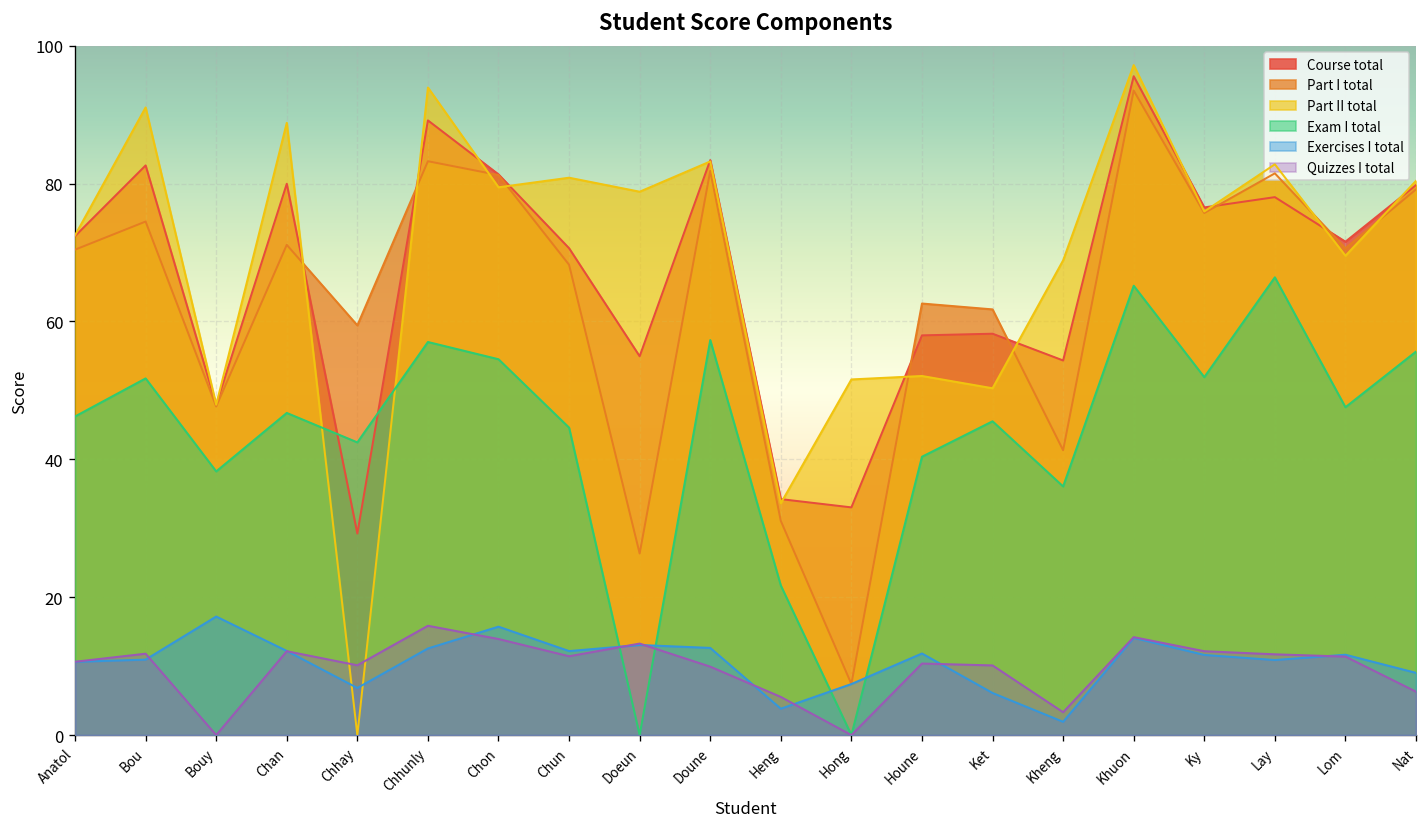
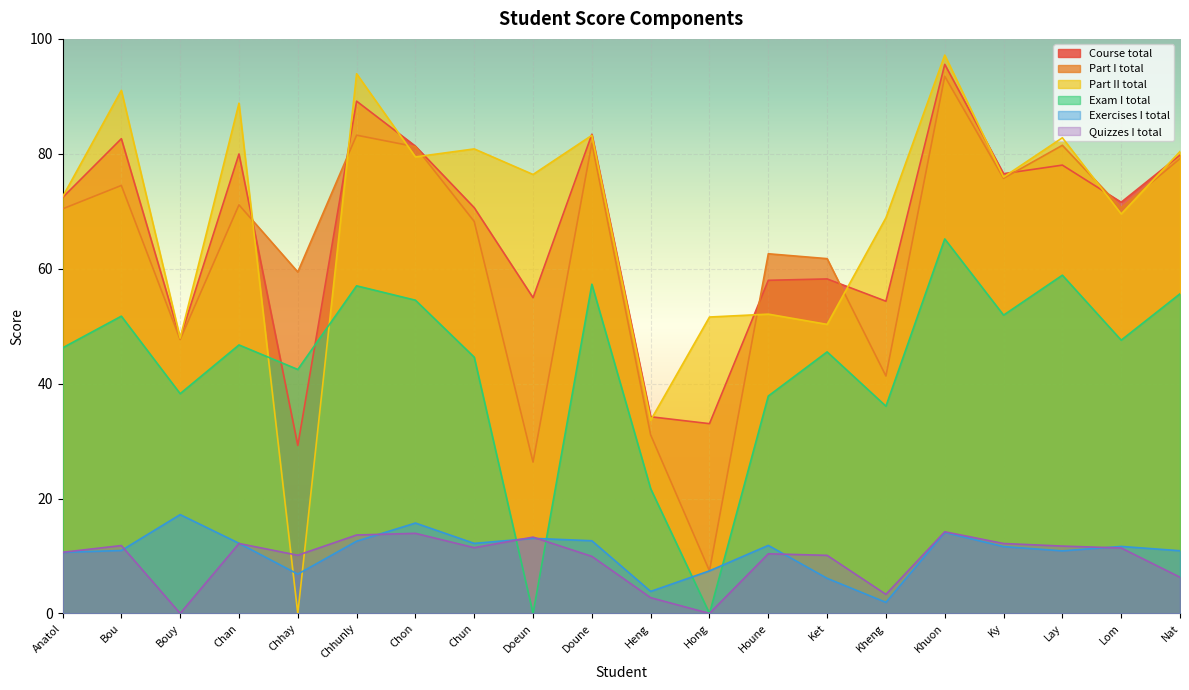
  {
    "Part II total": {
      "Bou": 91,
      "Chan": 89,
      "Chhay": 0,
      "Chhunly": 94,
      "Chon": 79,
      "Chun": 81,
-     "Doeun": 79,
+     "Doeun": 76,
      "Heng": 34,
      "Hong": 52,
      "Houne": 52,
      "Ket": 50,
      "Kheng": 69,
      "Khuon": 97,
      "Lom": 70,
      "Nat": 80
    },
    "Exam I total": {
      "Anatol": 46,
      "Bou": 52,
      "Bouy": 38,
      "Chan": 47,
      "Chhay": 42,
      "Chhunly": 57,
      "Chon": 55,
      "Chun": 45,
      "Doeun": 0,
      "Doune": 57,
      "Heng": 22,
-     "Houne": 40,
+     "Houne": 38,
      "Ket": 46,
      "Kheng": 36,
      "Khuon": 65,
      "Ky": 52,
-     "Lay": 66,
+     "Lay": 59,
      "Lom": 48,
      "Nat": 56
    },
    "Exercises I total": {
      "Bou": 11,
      "Bouy": 17,
      "Chhay": 7,
      "Chhunly": 13,
      "Chon": 16,
      "Chun": 12,
      "Doune": 13,
      "Heng": 4,
      "Houne": 12,
      "Ket": 6,
      "Kheng": 2,
      "Ky": 12,
      "Lay": 11,
-     "Nat": 9
+     "Nat": 11
    },
    "Quizzes I total": {
      "Bou": 12,
      "Bouy": 0,
      "Chhay": 10,
-     "Chhunly": 16,
+     "Chhunly": 14,
      "Chon": 14,
      "Chun": 11,
      "Doune": 10,
-     "Heng": 6,
+     "Heng": 3,
      "Houne": 10,
      "Ket": 10,
      "Kheng": 3,
      "Ky": 12,
      "Lay": 12,
      "Nat": 6
    }
  }
